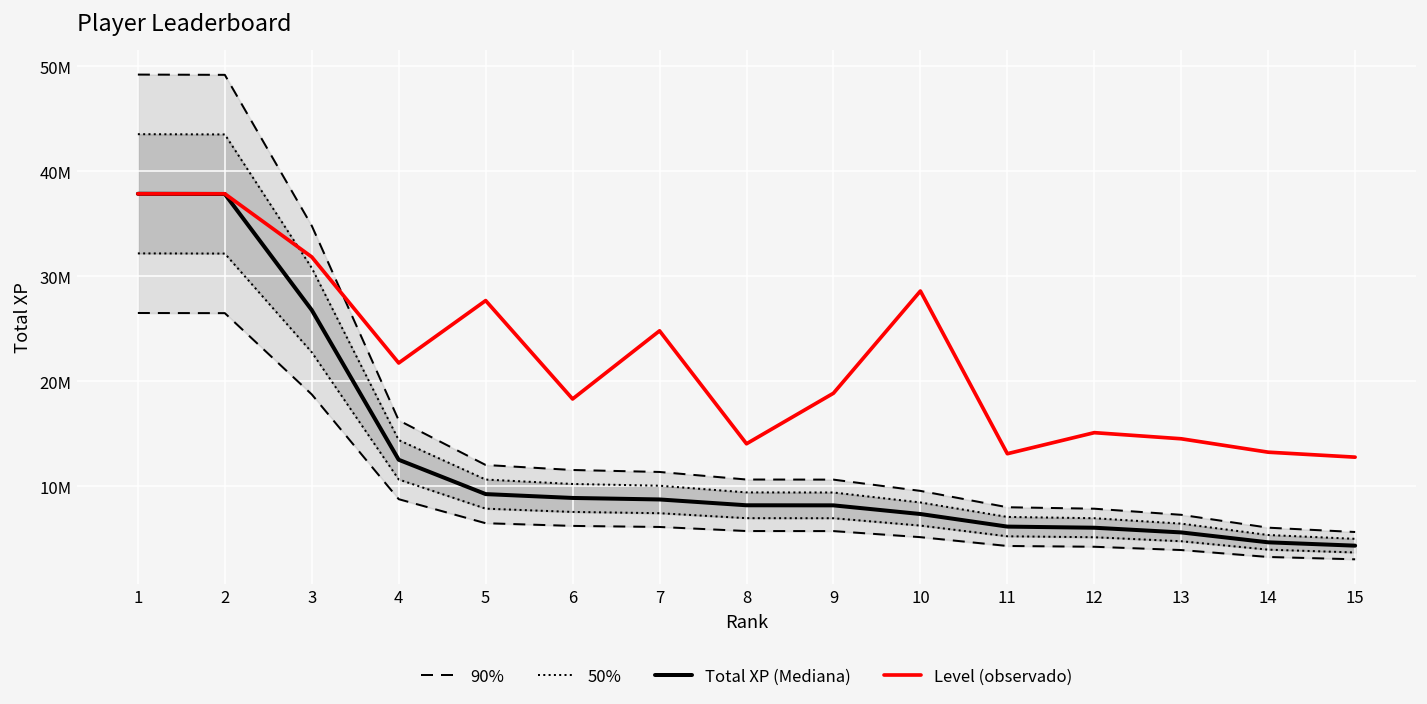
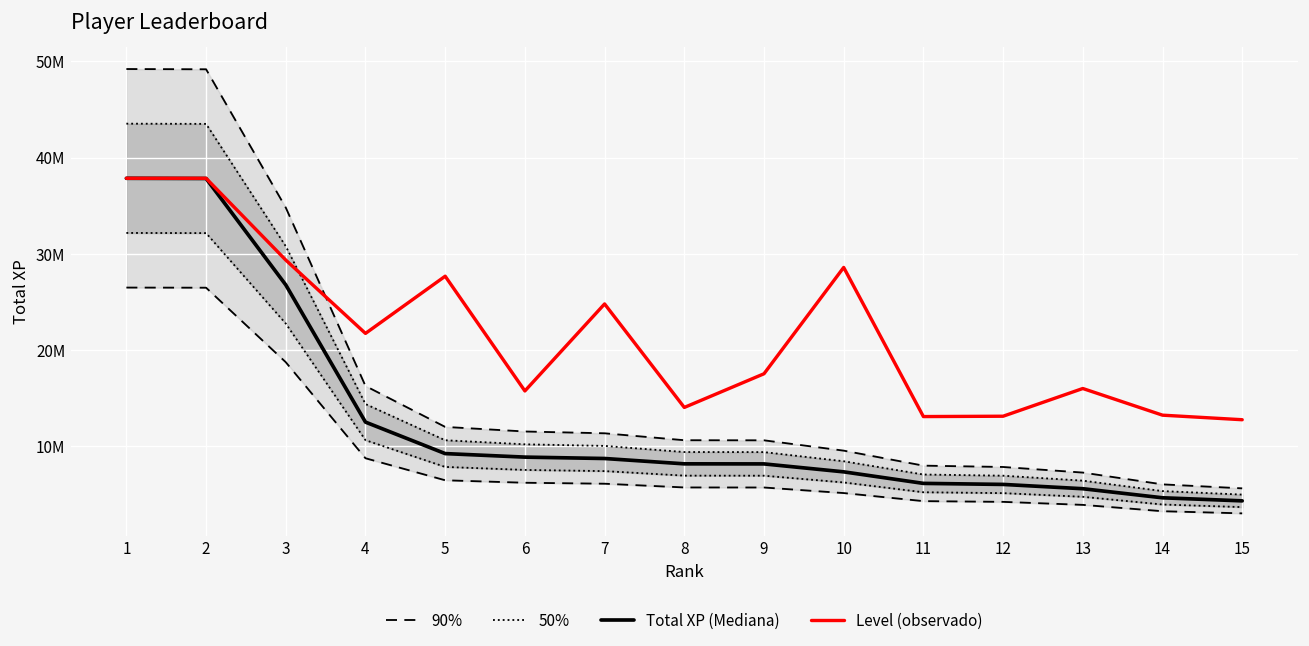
  {
    "Level (observado)": {
-     "3": 32000000,
+     "3": 29000000,
      "4": 22000000,
      "5": 28000000,
-     "6": 18000000,
+     "6": 16000000,
      "7": 25000000,
      "8": 14000000,
-     "9": 19000000,
+     "9": 18000000,
      "10": 29000000,
      "11": 13000000,
-     "12": 15000000,
-     "13": 15000000,
+     "12": 13000000,
+     "13": 16000000,
      "14": 13000000,
      "15": 13000000
    }
  }
